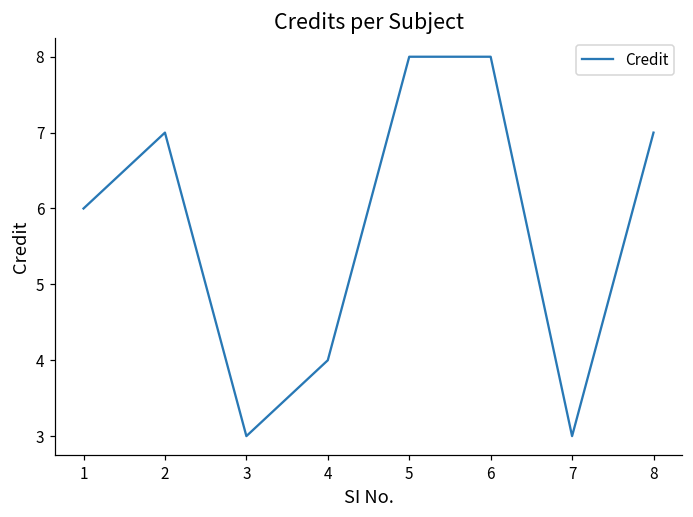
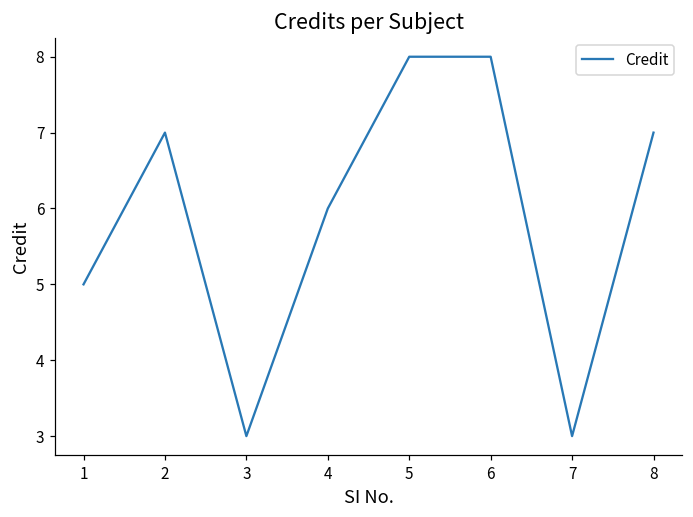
  {
-   "1": 6,
+   "1": 5,
    "2": 7,
    "3": 3,
-   "4": 4,
+   "4": 6,
    "5": 8,
    "6": 8,
    "7": 3,
    "8": 7
  }
